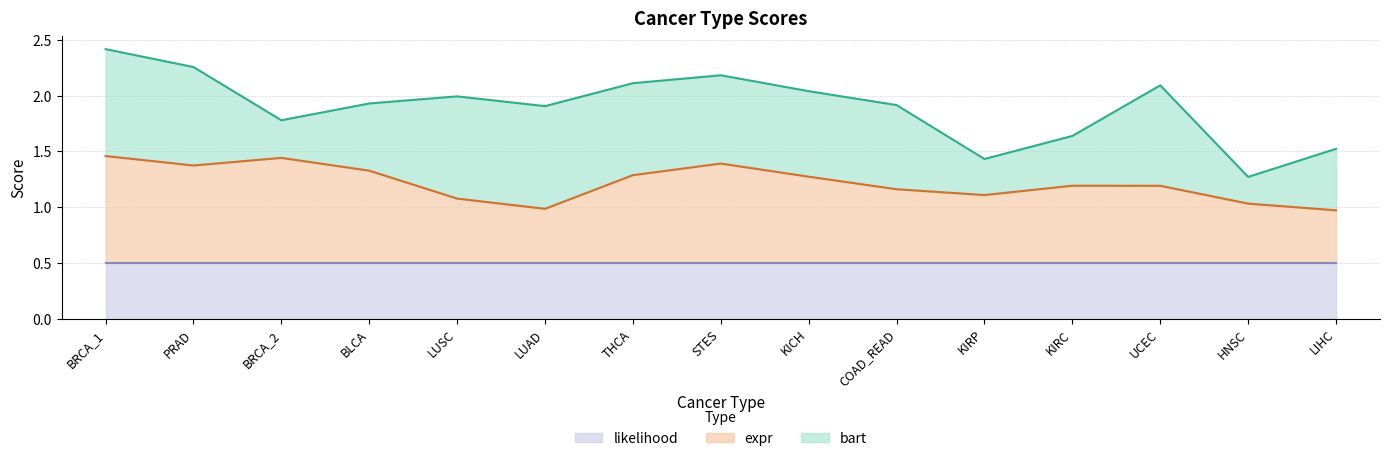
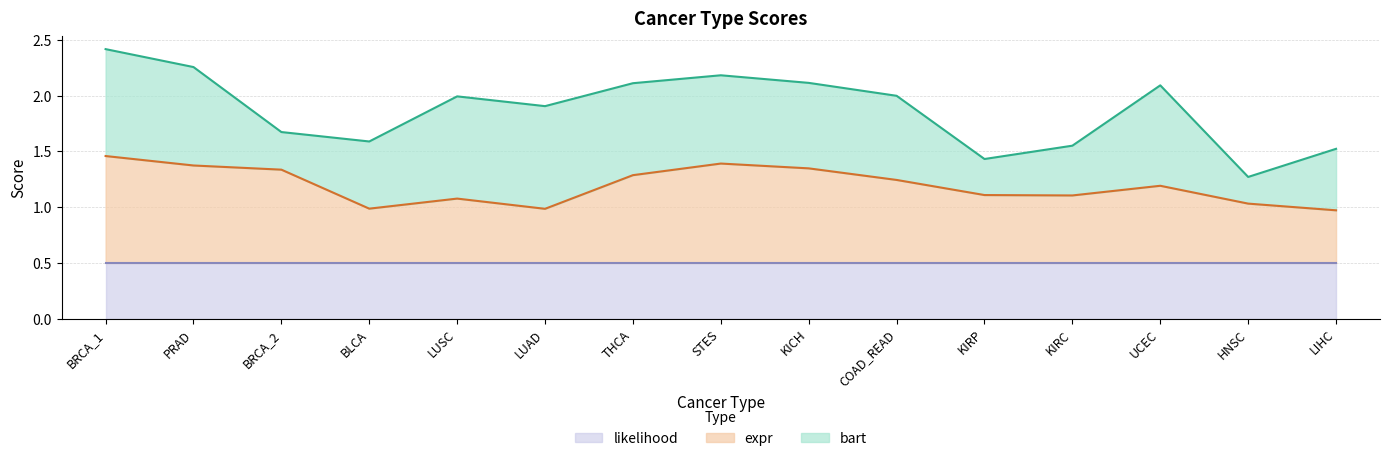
  {
    "expr": {
      "BRCA_1": 1.46,
      "PRAD": 1.37,
-     "BRCA_2": 1.44,
-     "BLCA": 1.33,
+     "BRCA_2": 1.34,
+     "BLCA": 0.99,
      "LUSC": 1.08,
      "LUAD": 0.99,
      "THCA": 1.29,
      "STES": 1.39,
-     "KICH": 1.27,
-     "COAD_READ": 1.16,
+     "KICH": 1.35,
+     "COAD_READ": 1.24,
      "KIRP": 1.11,
-     "KIRC": 1.19,
+     "KIRC": 1.10,
      "UCEC": 1.19,
      "HNSC": 1.03,
      "LIHC": 0.97
    }
  }
